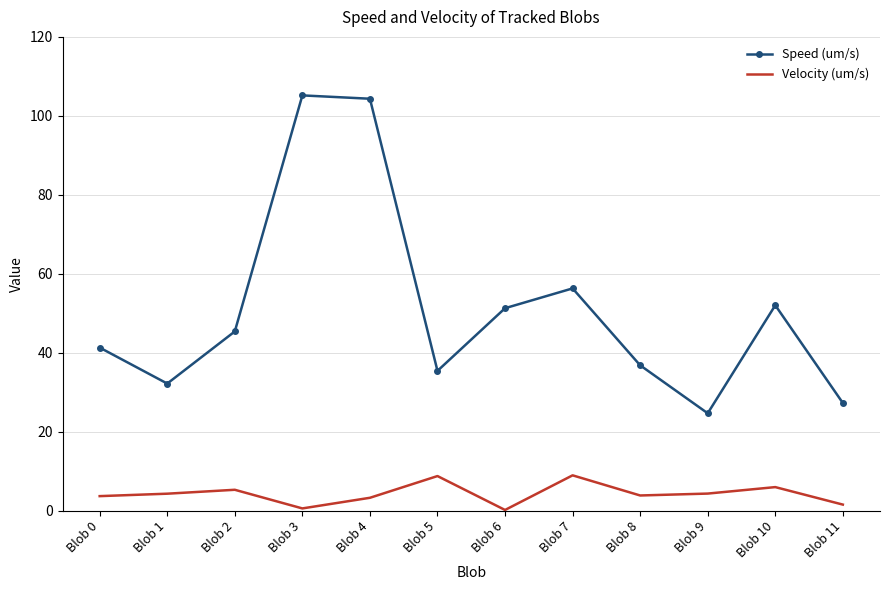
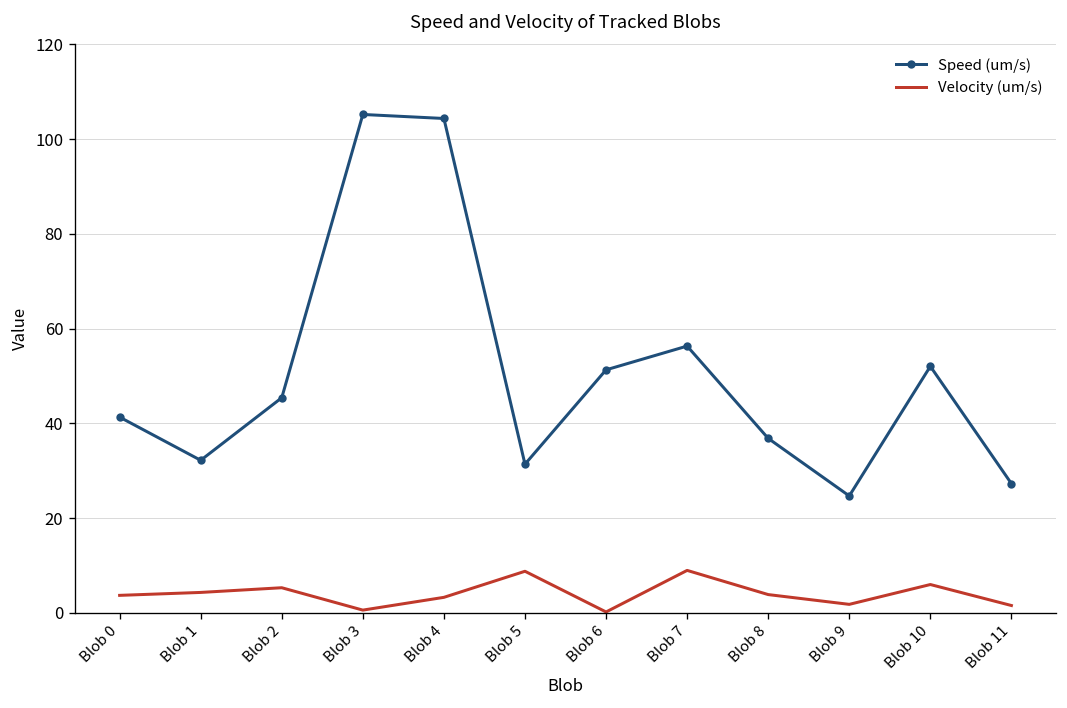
  {
    "Speed (um/s)": {
      "Blob 0": 41,
      "Blob 1": 32,
      "Blob 2": 45,
      "Blob 3": 105,
      "Blob 4": 104,
-     "Blob 5": 35,
+     "Blob 5": 31,
      "Blob 6": 51,
      "Blob 7": 56,
      "Blob 8": 37,
      "Blob 9": 25,
      "Blob 10": 52,
      "Blob 11": 27
    },
    "Velocity (um/s)": {
      "Blob 0": 4,
      "Blob 1": 4,
      "Blob 2": 5,
      "Blob 3": 1,
      "Blob 4": 3,
      "Blob 5": 9,
      "Blob 6": 0,
      "Blob 7": 9,
      "Blob 8": 4,
-     "Blob 9": 4,
+     "Blob 9": 2,
      "Blob 10": 6,
      "Blob 11": 2
    }
  }
